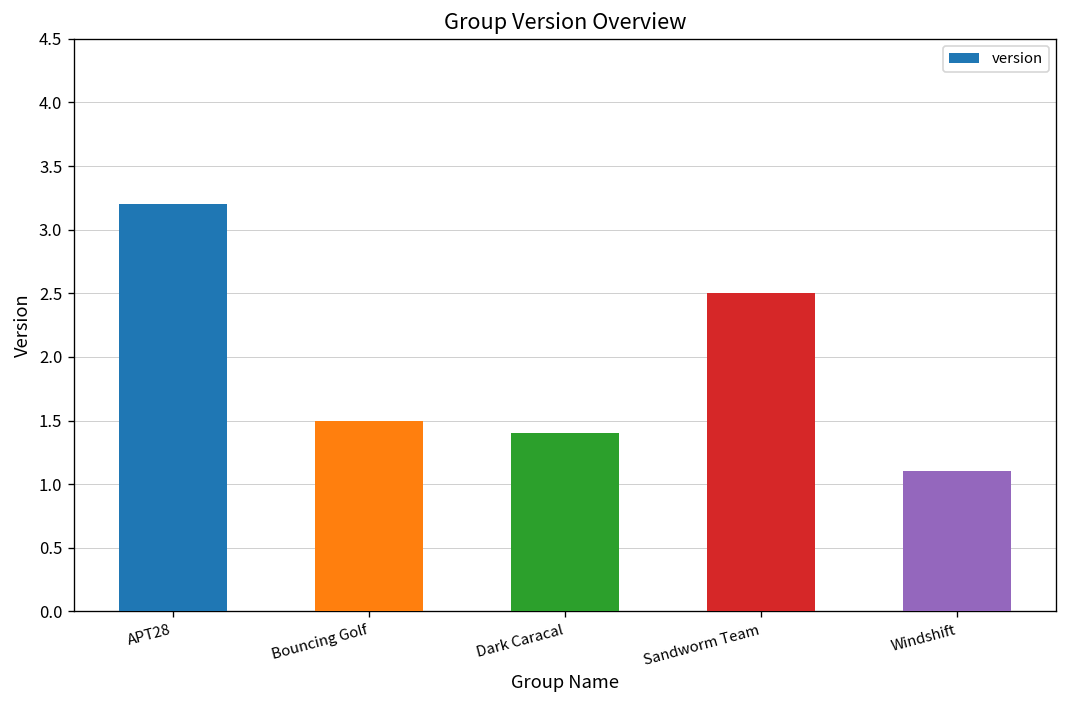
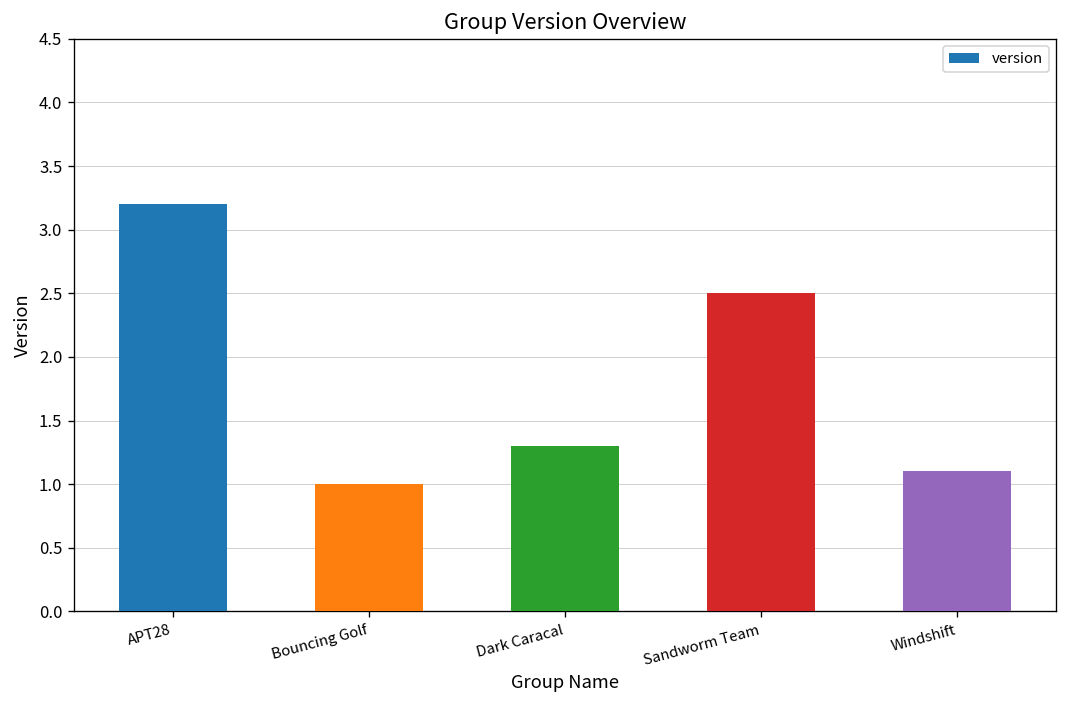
  {
    "APT28": 3.2,
-   "Bouncing Golf": 1.5,
-   "Dark Caracal": 1.4,
+   "Bouncing Golf": 1.0,
+   "Dark Caracal": 1.3,
    "Sandworm Team": 2.5,
    "Windshift": 1.1
  }
